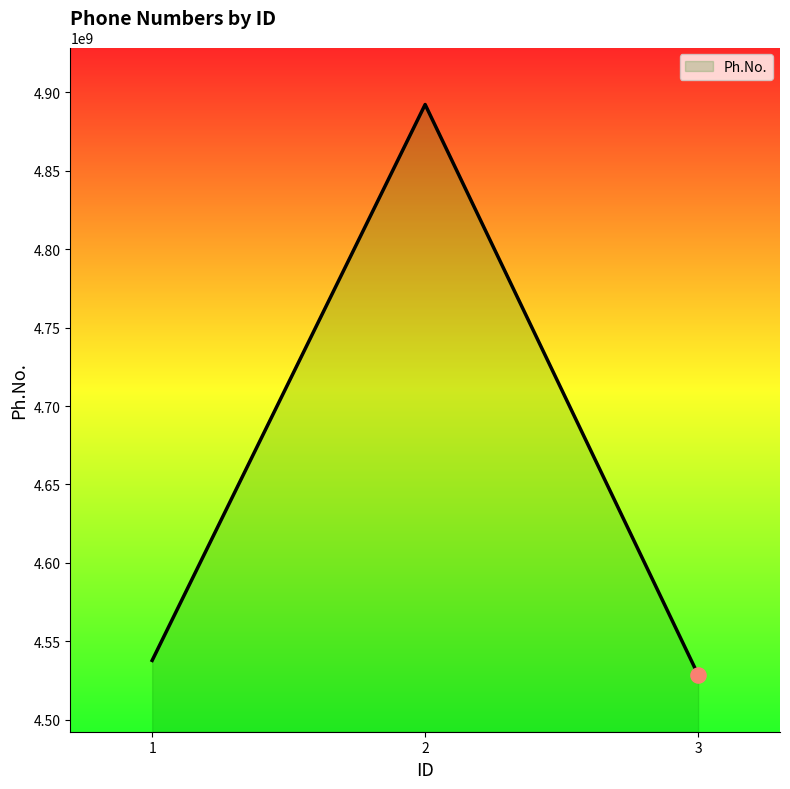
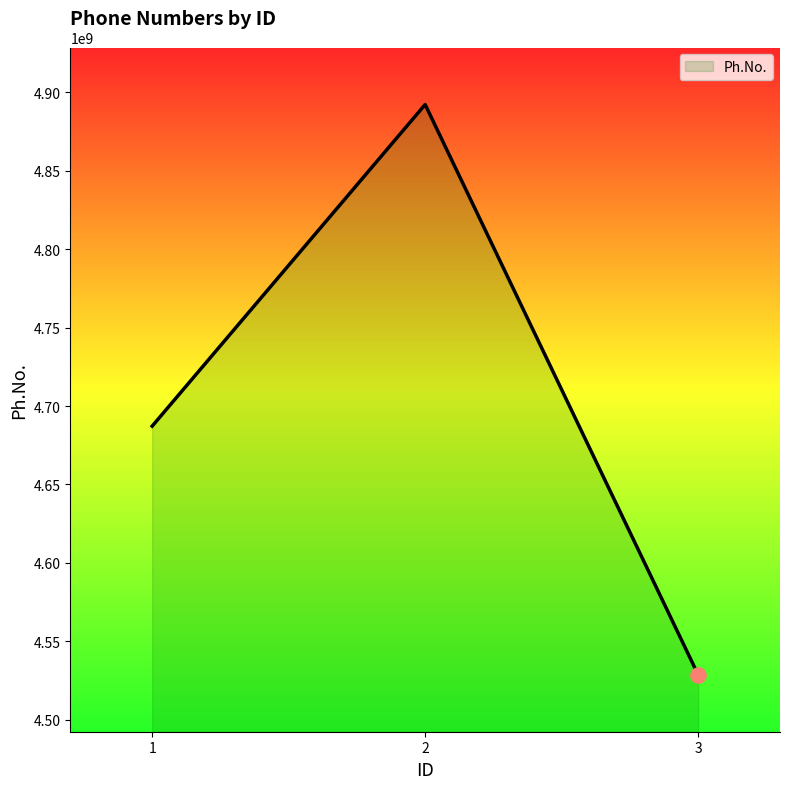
  {
    "Ph.No.": {
-     "1": 4538000000,
+     "1": 4687000000,
      "2": 4892000000
    }
  }
